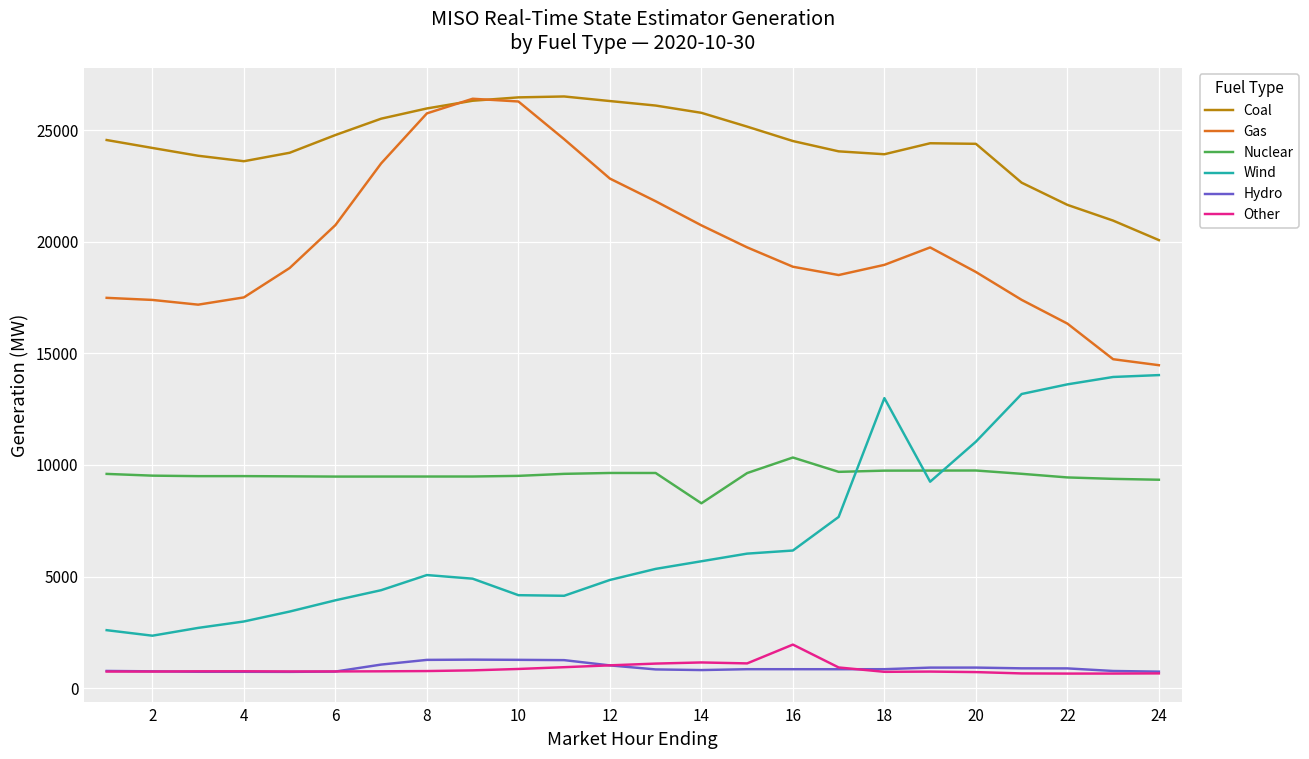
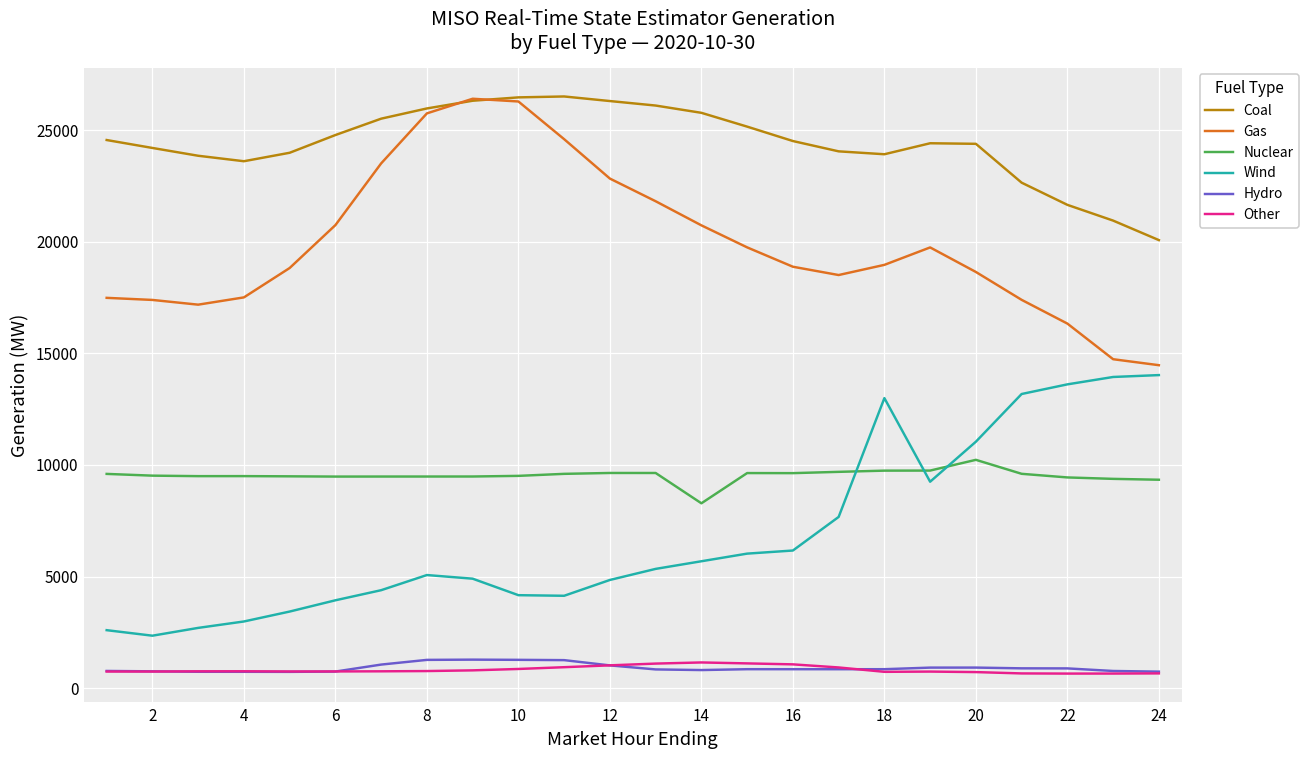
  {
    "Nuclear": {
      "2": 9500,
      "4": 9500,
      "6": 9500,
      "8": 9500,
      "10": 9500,
      "12": 9600,
      "14": 8300,
-     "16": 10300,
+     "16": 9600,
      "18": 9700,
-     "20": 9800,
+     "20": 10200,
      "22": 9400,
      "24": 9300
    },
    "Wind": {
      "2": 2400,
      "4": 3000,
      "6": 3900,
      "8": 5100,
      "10": 4200,
      "12": 4800,
      "14": 5700,
      "16": 6200,
      "18": 13000,
      "20": 11000,
      "22": 13600,
      "24": 14000
    },
    "Hydro": {
      "8": 1300,
      "10": 1300,
      "14": 800,
      "16": 900,
      "20": 900,
      "22": 900
    },
    "Other": {
      "8": 800,
      "10": 900,
      "14": 1200,
-     "16": 2000,
+     "16": 1100,
      "20": 700,
      "22": 700
    }
  }
